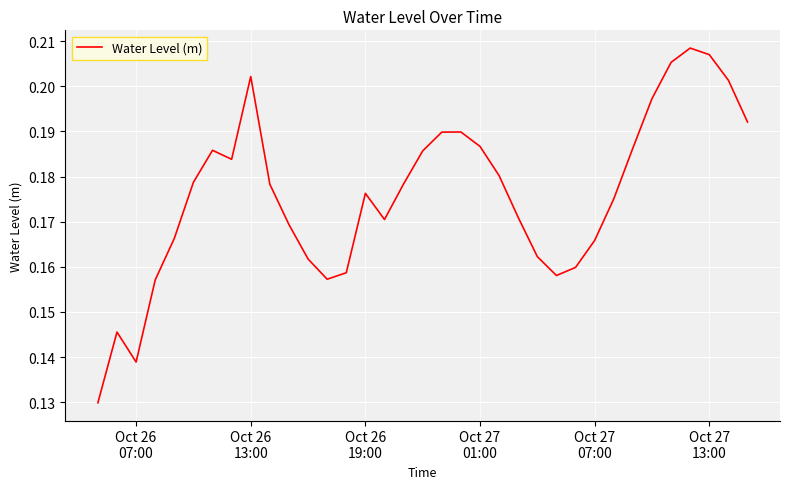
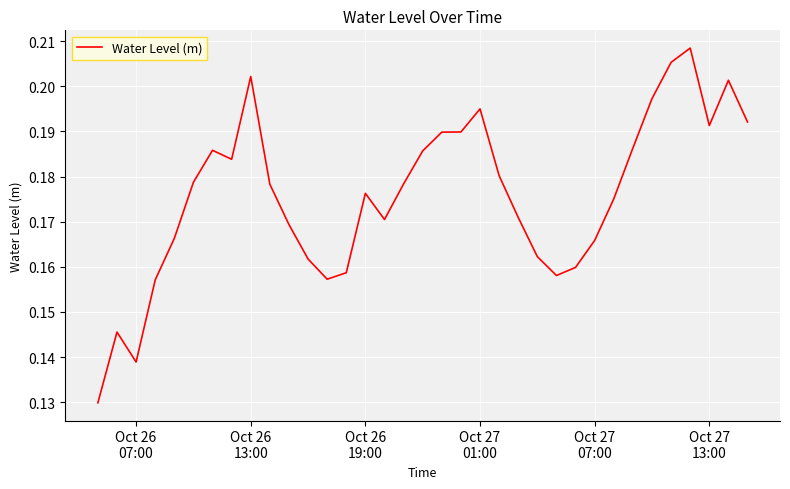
  {
    "Oct 26 07:00": 0.139,
    "Oct 26 13:00": 0.202,
    "Oct 26 19:00": 0.176,
-   "Oct 27 01:00": 0.187,
+   "Oct 27 01:00": 0.195,
    "Oct 27 07:00": 0.166,
-   "Oct 27 13:00": 0.207
+   "Oct 27 13:00": 0.191
  }
